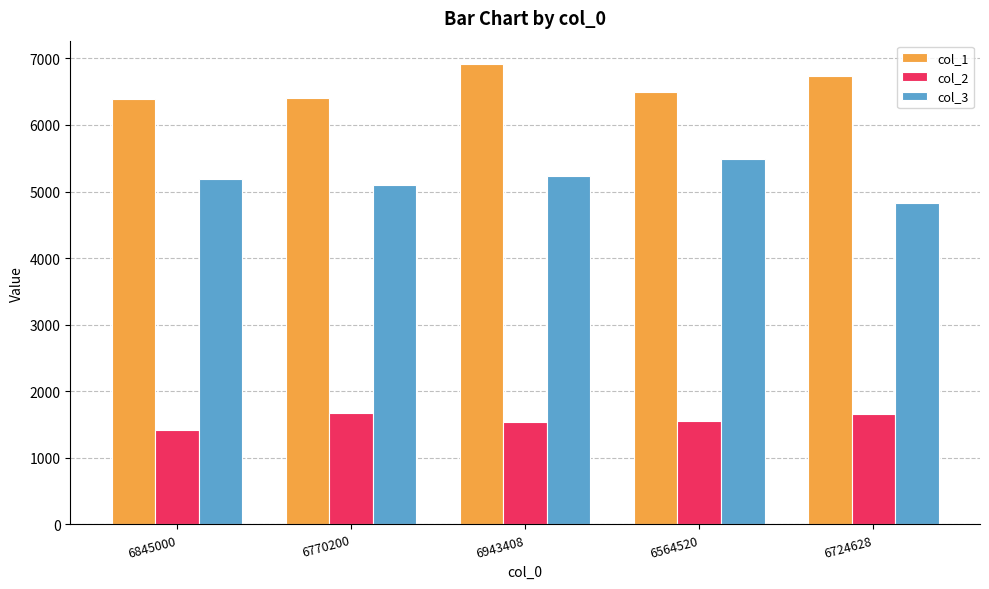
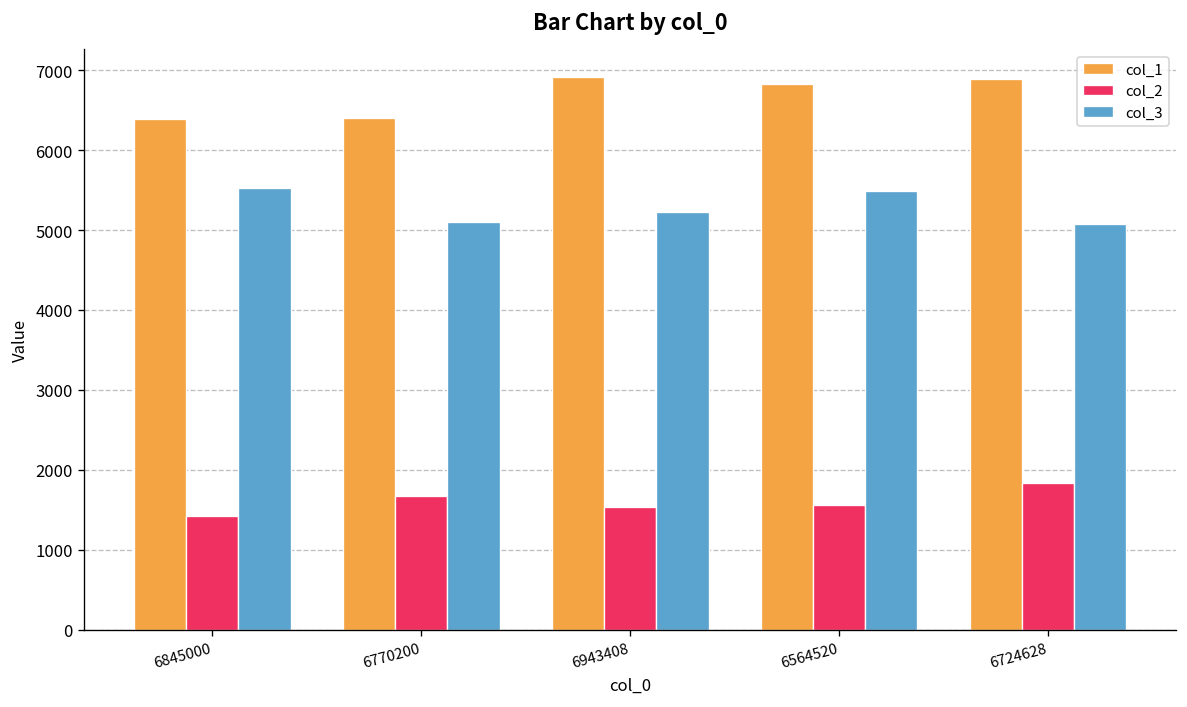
  {
    "col_1": {
      "6845000": 6400,
      "6770200": 6400,
      "6943408": 6900,
-     "6564520": 6500,
-     "6724628": 6700
+     "6564520": 6800,
+     "6724628": 6900
    },
    "col_2": {
      "6845000": 1400,
      "6770200": 1700,
      "6943408": 1500,
      "6564520": 1600,
-     "6724628": 1700
+     "6724628": 1800
    },
    "col_3": {
-     "6845000": 5200,
+     "6845000": 5500,
      "6770200": 5100,
      "6943408": 5200,
      "6564520": 5500,
-     "6724628": 4800
+     "6724628": 5100
    }
  }
